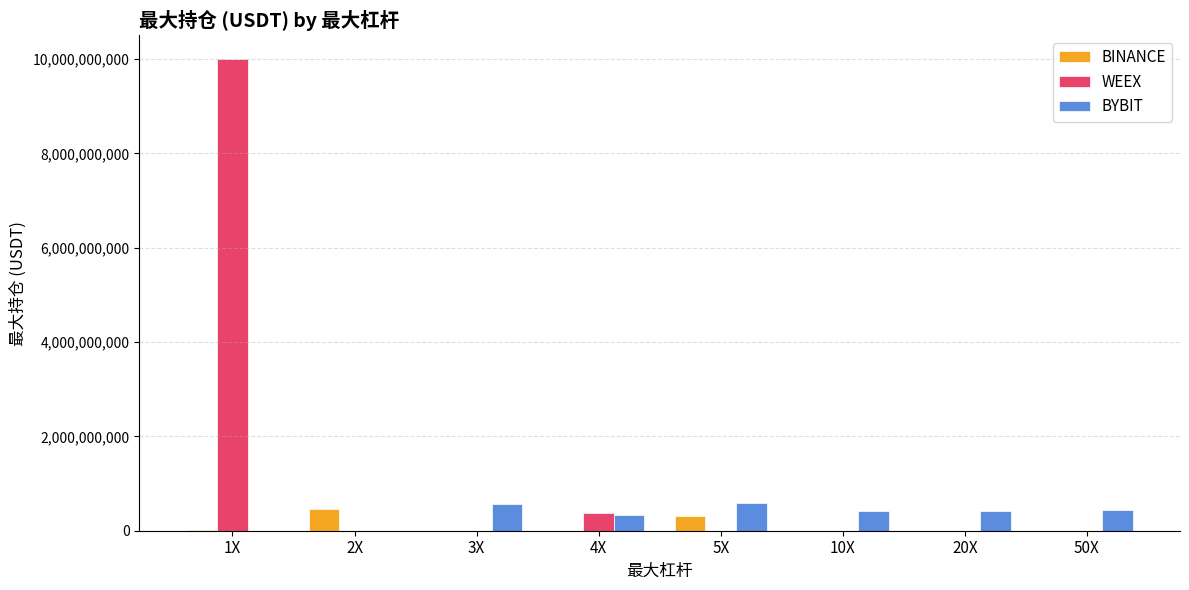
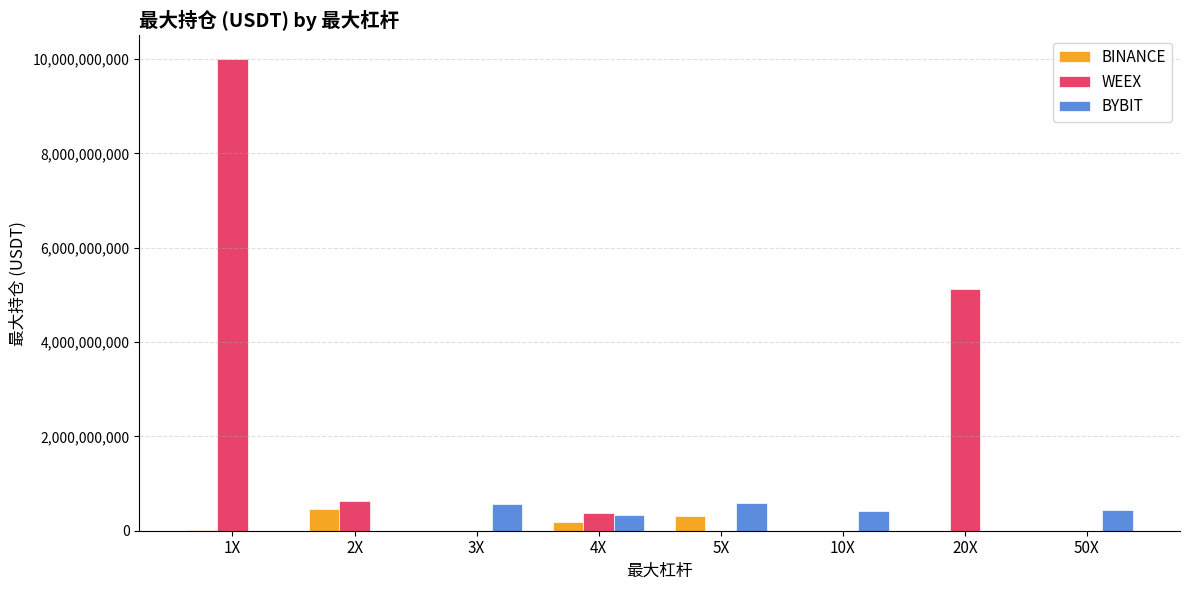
  {
    "BINANCE": {
      "2X": "500,000,000",
-     "4X": "0",
+     "4X": "200,000,000",
      "5X": "300,000,000"
    },
    "WEEX": {
      "1X": "10,000,000,000",
-     "2X": "0",
+     "2X": "600,000,000",
      "4X": "400,000,000",
-     "20X": "0",
+     "20X": "5,100,000,000",
      "50X": "0"
    },
    "BYBIT": {
      "3X": "600,000,000",
      "4X": "300,000,000",
      "5X": "600,000,000",
      "10X": "400,000,000",
-     "20X": "400,000,000",
+     "20X": "0",
      "50X": "400,000,000"
    }
  }
